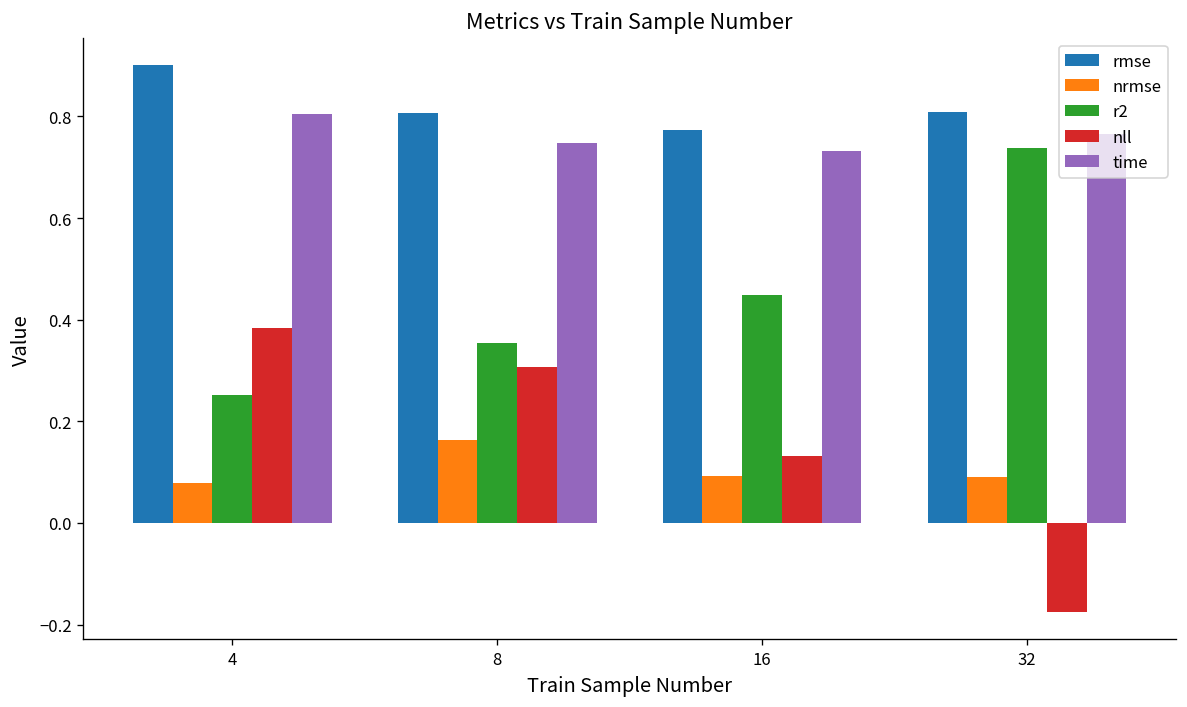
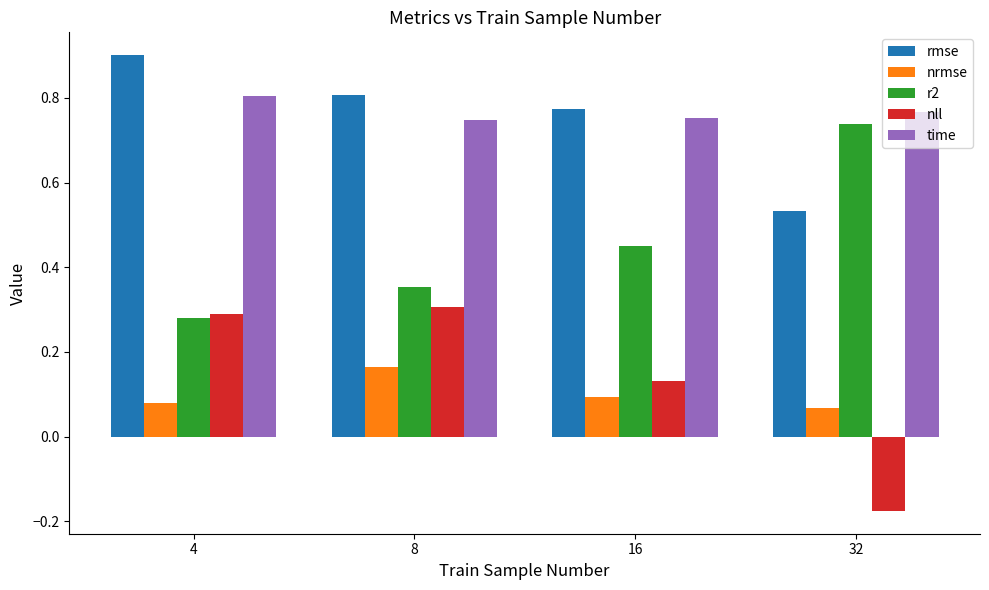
  {
    "rmse": {
      "4": 0.90,
      "8": 0.81,
      "16": 0.77,
-     "32": 0.81
+     "32": 0.53
    },
    "nrmse": {
      "4": 0.08,
      "8": 0.16,
      "16": 0.09,
-     "32": 0.09
+     "32": 0.07
    },
    "r2": {
-     "4": 0.25,
+     "4": 0.28,
      "8": 0.35,
      "16": 0.45,
      "32": 0.74
    },
    "nll": {
-     "4": 0.38,
+     "4": 0.29,
      "8": 0.31,
      "16": 0.13,
      "32": -0.18
    },
    "time": {
      "4": 0.80,
      "8": 0.75,
-     "16": 0.73
+     "16": 0.75
    }
  }
